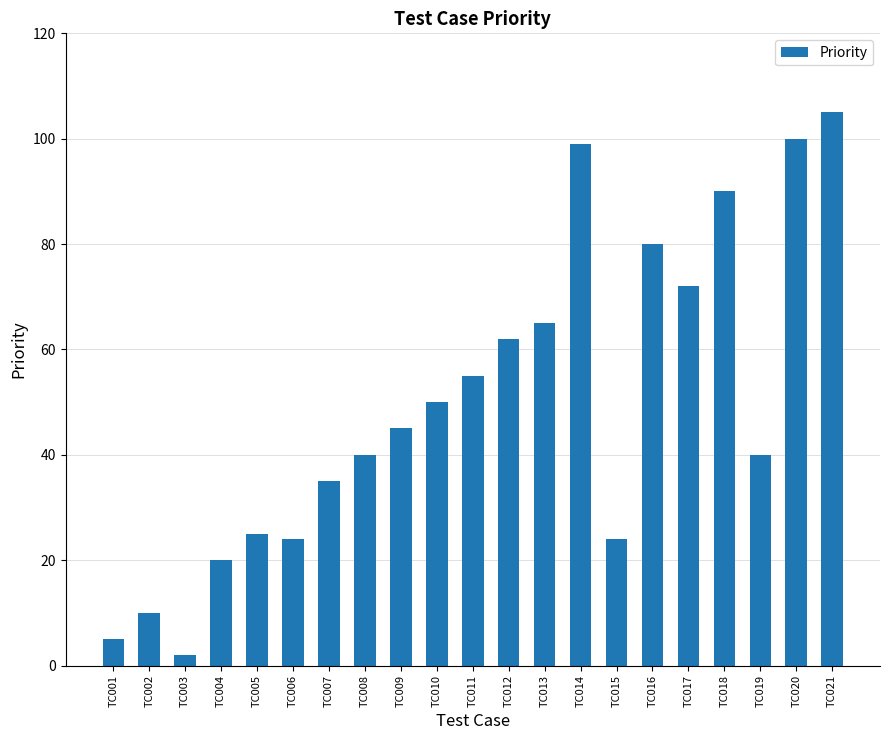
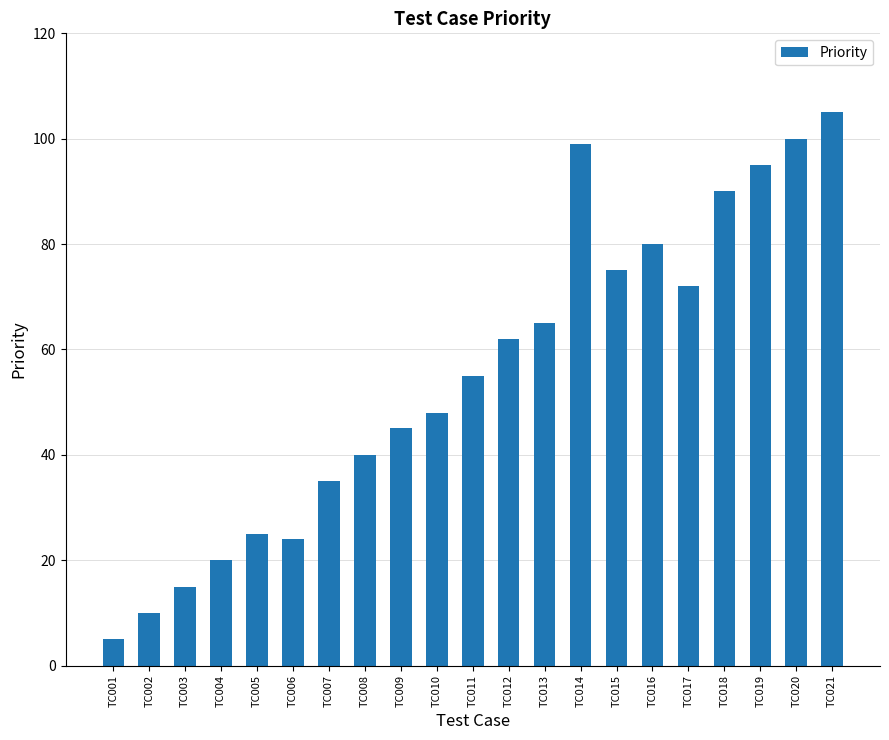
  {
    "TC001": 5,
    "TC002": 10,
-   "TC003": 2,
+   "TC003": 15,
    "TC004": 20,
    "TC005": 25,
    "TC006": 24,
    "TC007": 35,
    "TC008": 40,
    "TC009": 45,
-   "TC010": 50,
+   "TC010": 48,
    "TC011": 55,
    "TC012": 62,
    "TC013": 65,
    "TC014": 99,
-   "TC015": 24,
+   "TC015": 75,
    "TC016": 80,
    "TC017": 72,
    "TC018": 90,
-   "TC019": 40,
+   "TC019": 95,
    "TC020": 100,
    "TC021": 105
  }
